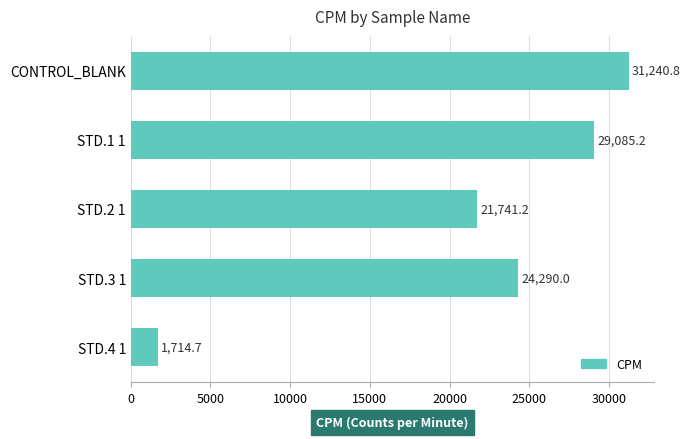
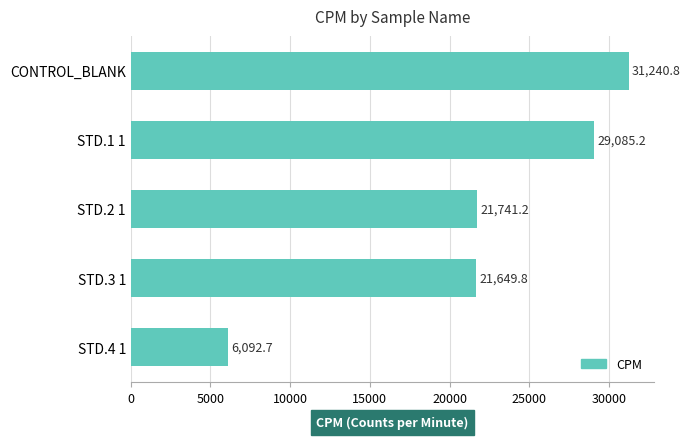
  {
    "CONTROL_BLANK": "31,240.8",
    "STD.1 1": "29,085.2",
    "STD.2 1": "21,741.2",
-   "STD.3 1": "24,290.0",
-   "STD.4 1": "1,714.7"
+   "STD.3 1": "21,649.8",
+   "STD.4 1": "6,092.7"
  }
